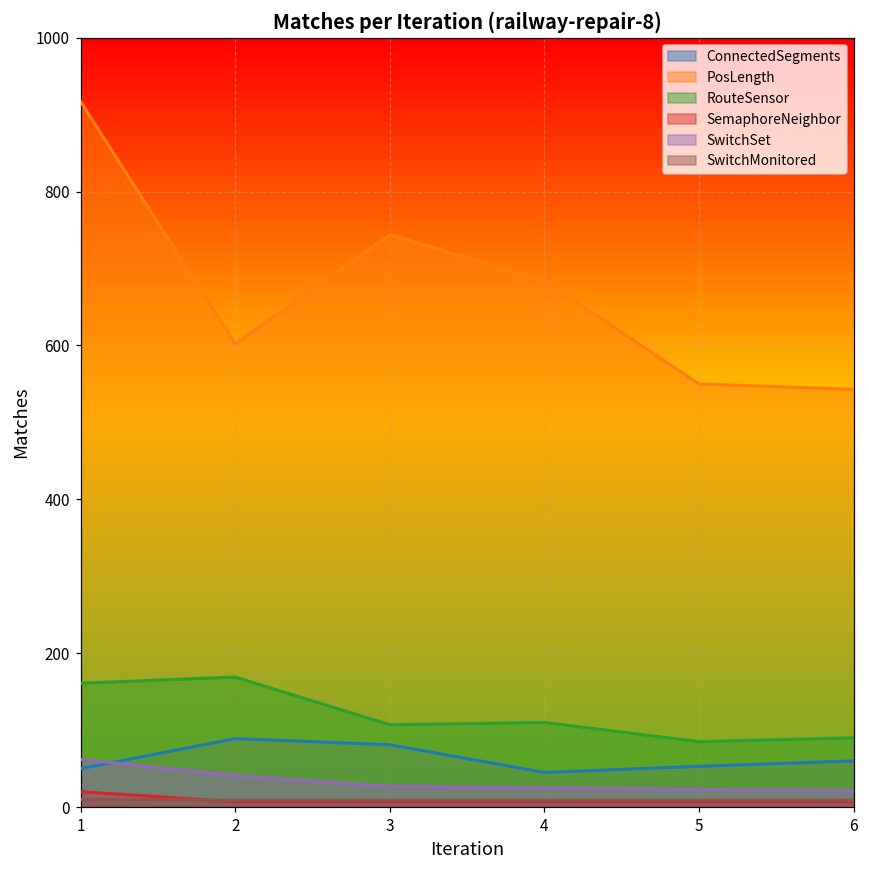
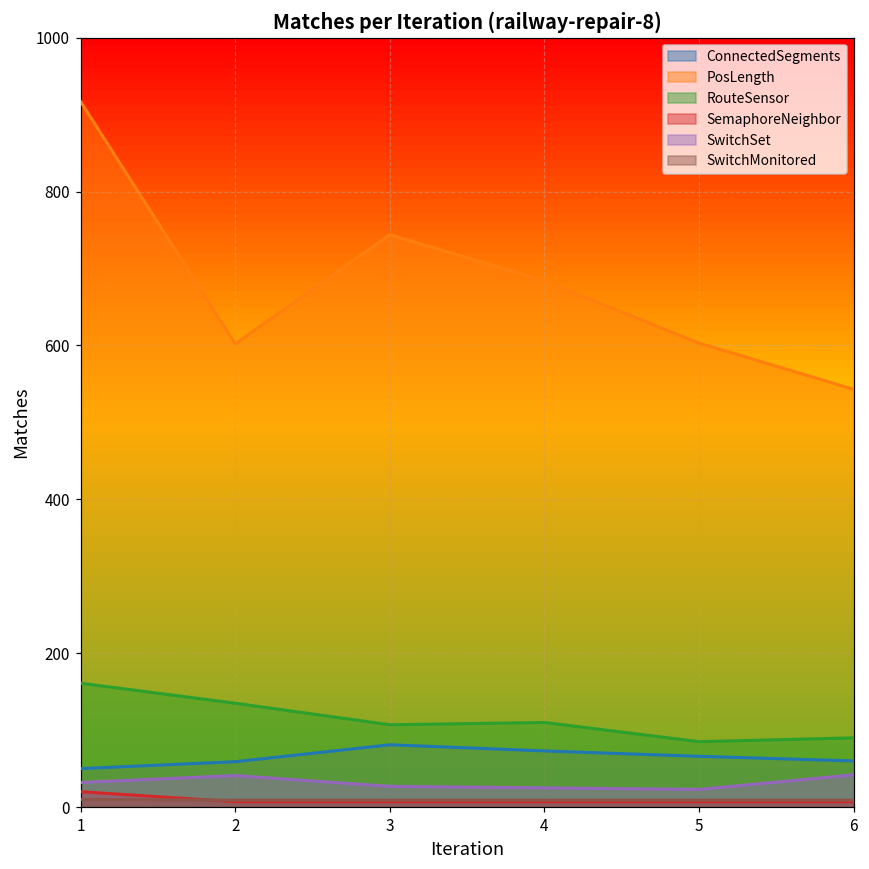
  {
    "ConnectedSegments": {
      "1": 50,
-     "2": 90,
+     "2": 60,
      "3": 80,
-     "4": 50,
-     "5": 50,
+     "4": 70,
+     "5": 70,
      "6": 60
    },
    "PosLength": {
      "1": 920,
      "2": 600,
      "3": 740,
      "4": 680,
-     "5": 550,
+     "5": 600,
      "6": 540
    },
    "RouteSensor": {
      "1": 160,
-     "2": 170,
+     "2": 140,
      "3": 110,
      "4": 110,
      "5": 90,
      "6": 90
    },
    "SemaphoreNeighbor": {
      "1": 20
    },
    "SwitchSet": {
-     "1": 60,
+     "1": 30,
      "2": 40,
      "3": 30,
      "4": 30,
      "5": 20,
-     "6": 20
+     "6": 40
    },
    "SwitchMonitored": {
      "1": 10
    }
  }
